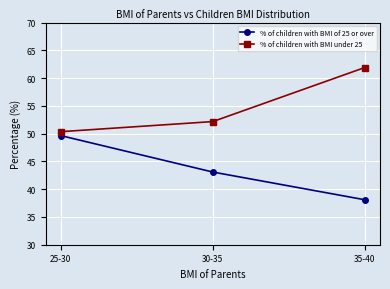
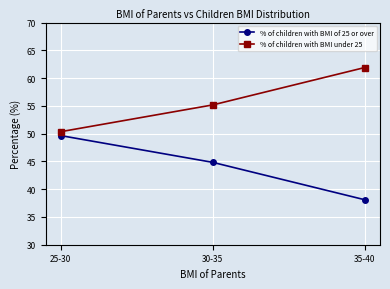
  {
    "% of children with BMI of 25 or over": {
      "25-30": 50,
-     "30-35": 43,
+     "30-35": 45,
      "35-40": 38
    },
    "% of children with BMI under 25": {
      "25-30": 50,
-     "30-35": 52,
+     "30-35": 55,
      "35-40": 62
    }
  }
